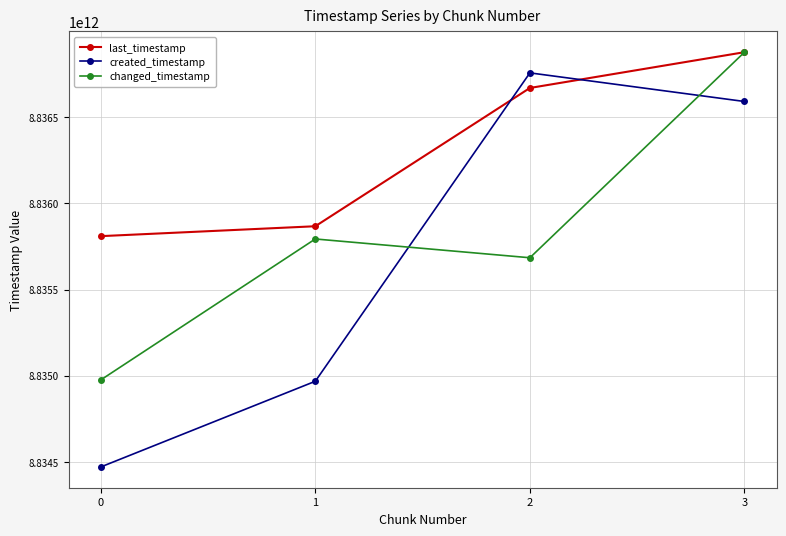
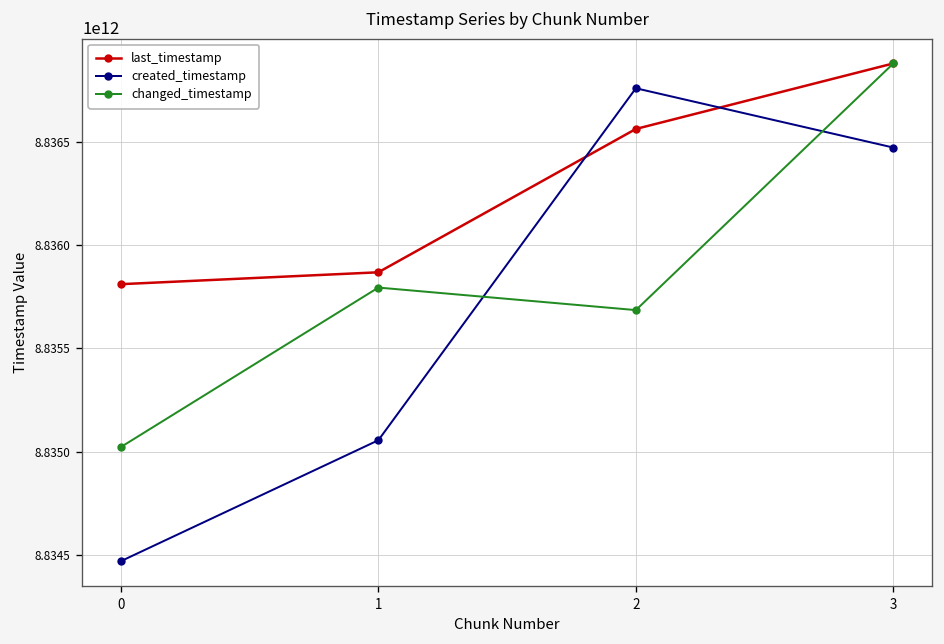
  {
    "last_timestamp": {
      "0": 8835810000000,
      "1": 8835870000000,
-     "2": 8836670000000
+     "2": 8836560000000
    },
    "created_timestamp": {
      "0": 8834470000000,
-     "1": 8834970000000,
+     "1": 8835060000000,
      "2": 8836760000000,
-     "3": 8836590000000
+     "3": 8836470000000
    },
    "changed_timestamp": {
-     "0": 8834980000000,
+     "0": 8835020000000,
      "1": 8835790000000,
      "2": 8835680000000
    }
  }
